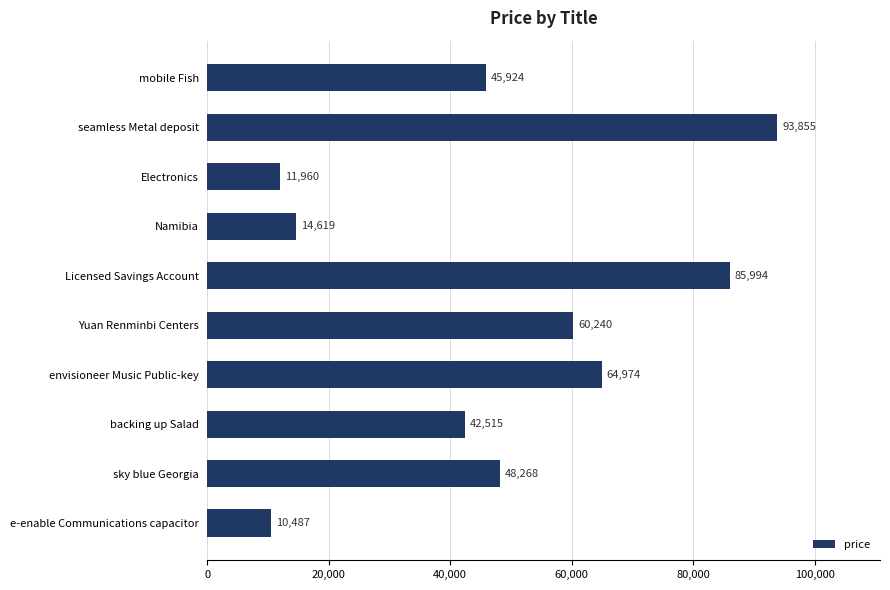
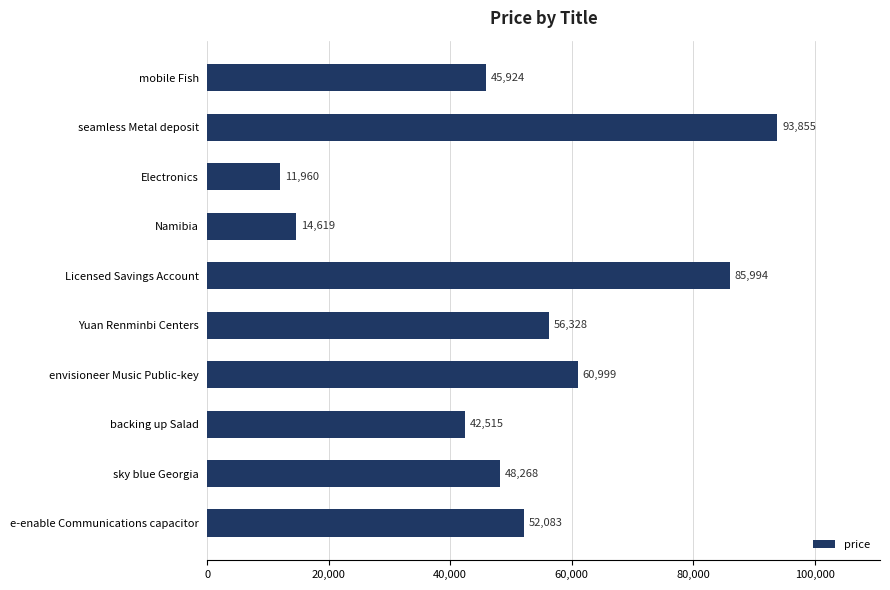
  {
    "mobile Fish": "45,924",
    "seamless Metal deposit": "93,855",
    "Electronics": "11,960",
    "Namibia": "14,619",
    "Licensed Savings Account": "85,994",
-   "Yuan Renminbi Centers": "60,240",
-   "envisioneer Music Public-key": "64,974",
+   "Yuan Renminbi Centers": "56,328",
+   "envisioneer Music Public-key": "60,999",
    "backing up Salad": "42,515",
    "sky blue Georgia": "48,268",
-   "e-enable Communications capacitor": "10,487"
+   "e-enable Communications capacitor": "52,083"
  }
